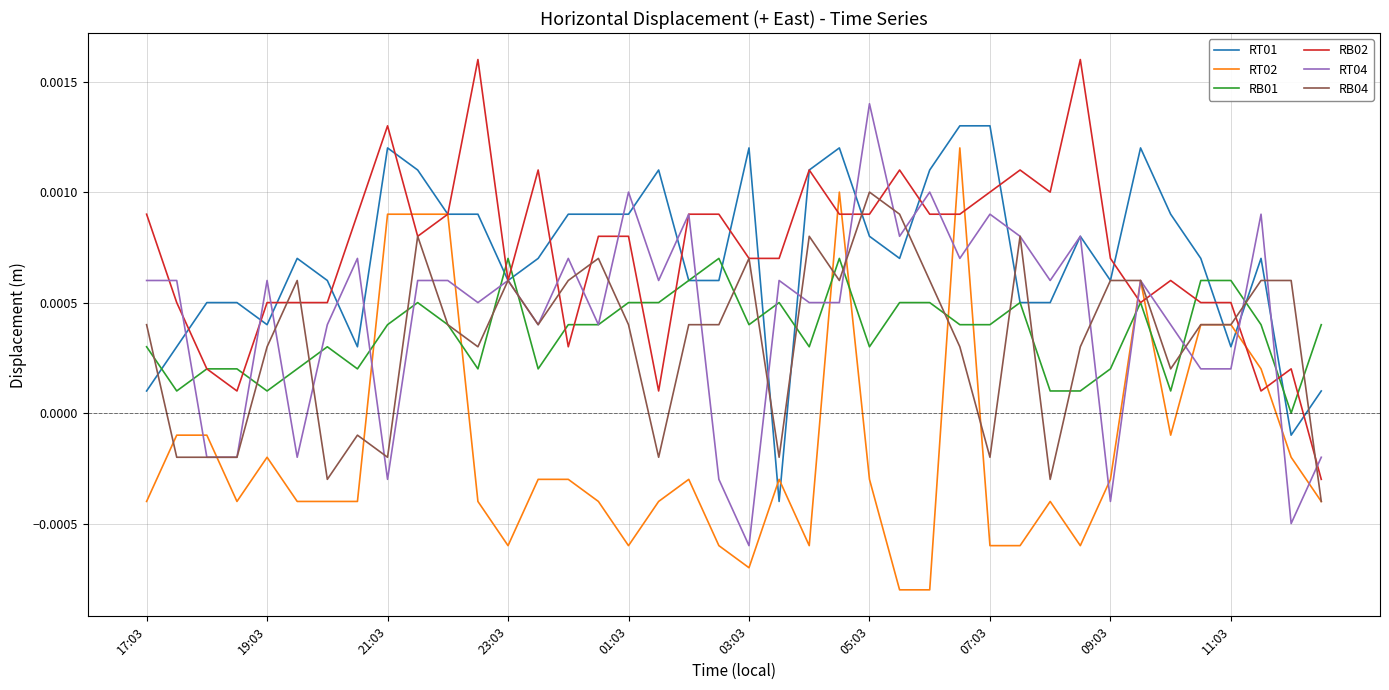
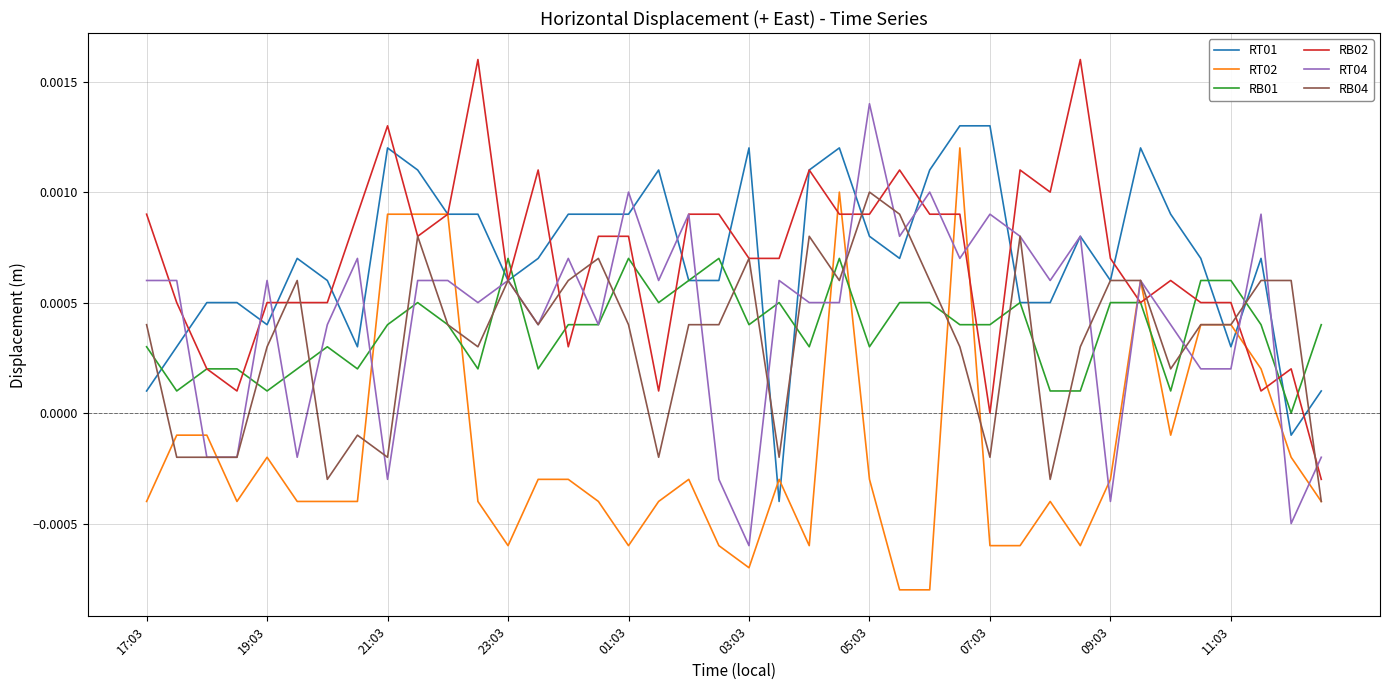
  {
    "RT01": {
      "17:03": 0.0001,
      "19:03": 0.0004,
      "21:03": 0.0012,
      "01:03": 0.0009,
      "03:03": 0.0012,
      "05:03": 0.0008,
      "07:03": 0.0013,
      "11:03": 0.0003
    },
    "RT02": {
      "17:03": -0.0004,
      "19:03": -0.0002,
      "21:03": 0.0009,
      "23:03": -0.0006,
      "01:03": -0.0006,
      "03:03": -0.0007,
      "05:03": -0.0003,
      "07:03": -0.0006,
      "09:03": -0.0003
    },
    "RB01": {
      "17:03": 0.0003,
      "19:03": 0.0001,
      "21:03": 0.0004,
      "23:03": 0.0007,
-     "01:03": 0.0005,
+     "01:03": 0.0007,
      "03:03": 0.0004,
      "05:03": 0.0003,
      "07:03": 0.0004,
-     "09:03": 0.0002,
+     "09:03": 0.0005,
      "11:03": 0.0006
    },
    "RB02": {
      "17:03": 0.00090,
      "19:03": 0.00050,
      "21:03": 0.00130,
      "01:03": 0.00080,
      "05:03": 0.00090,
-     "07:03": 0.001,
+     "07:03": 0.000,
      "09:03": 0.00070,
      "11:03": 0.00050
    },
    "RT04": {
      "17:03": 0.0006,
      "19:03": 0.0006,
      "21:03": -0.0003,
      "01:03": 0.0010,
      "03:03": -0.0006,
      "05:03": 0.0014,
      "07:03": 0.0009,
      "09:03": -0.0004,
      "11:03": 0.0002
    },
    "RB04": {
      "17:03": 0.0004,
      "19:03": 0.0003,
      "21:03": -0.0002,
      "01:03": 0.0004,
      "05:03": 0.0010,
      "07:03": -0.0002
    }
  }
